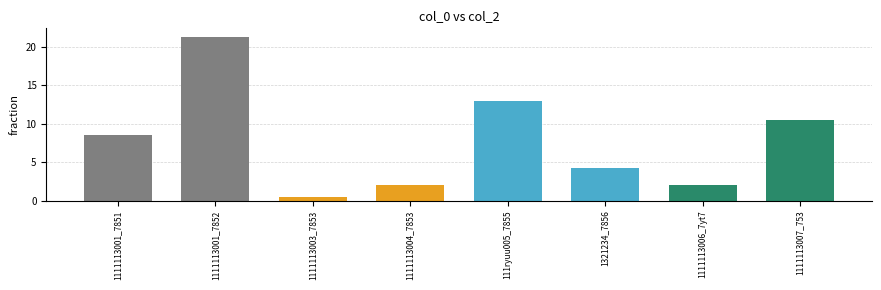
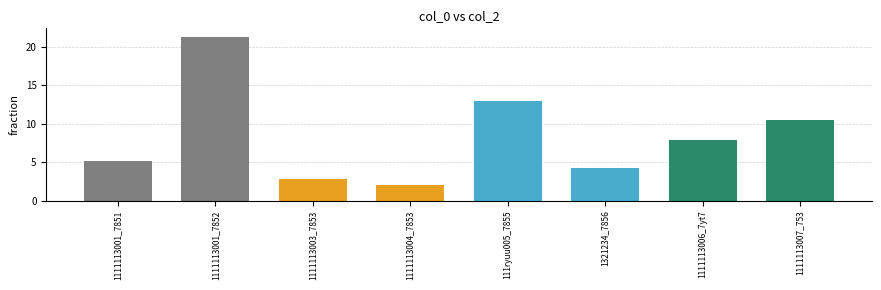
  {
-   "1111113001_7851": 9,
+   "1111113001_7851": 5,
    "1111113001_7852": 21,
-   "1111113003_7853": 1,
+   "1111113003_7853": 3,
    "1111113004_7853": 2,
    "111ryuu005_7855": 13,
    "1321234_7856": 4,
-   "1111113006_7yt7": 2,
+   "1111113006_7yt7": 8,
    "1111113007_753": 11
  }
